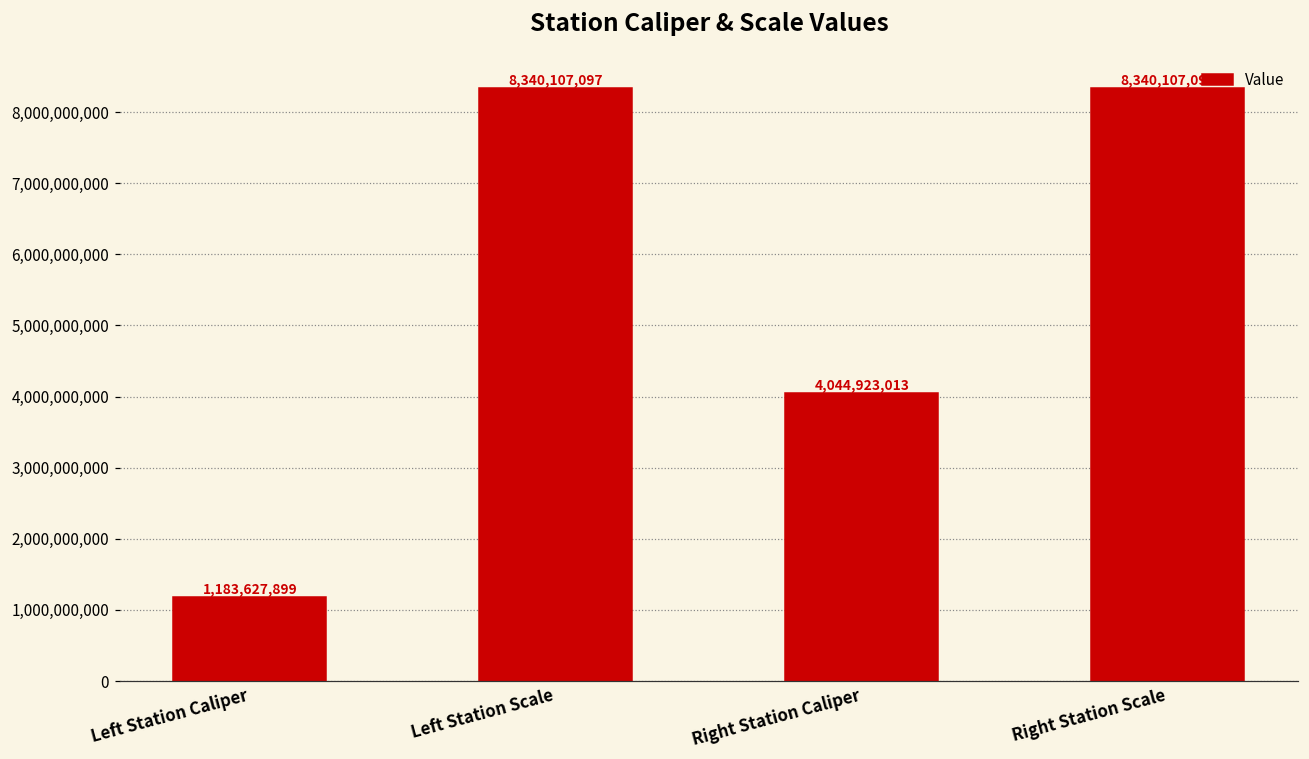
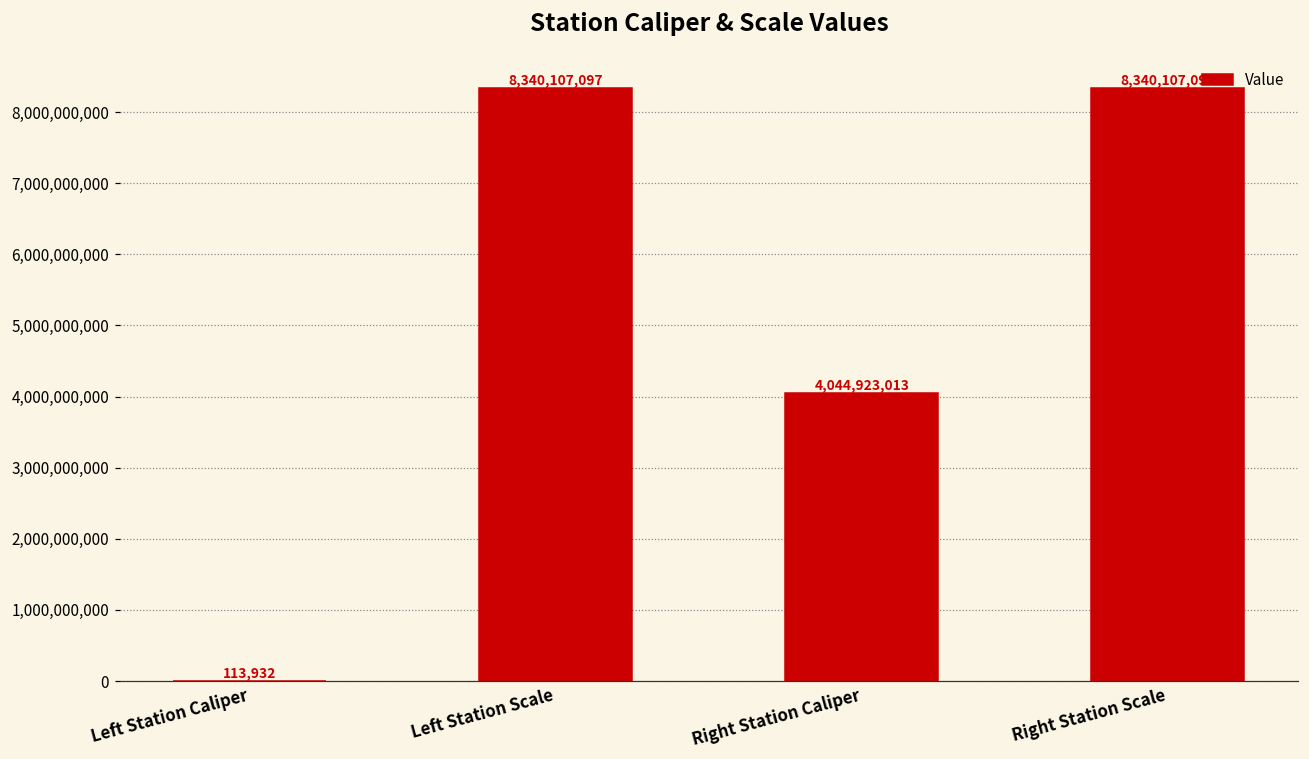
  {
-   "Left Station Caliper": "1,183,627,899",
+   "Left Station Caliper": "113,932",
    "Left Station Scale": "8,340,107,097",
    "Right Station Caliper": "4,044,923,013",
    "Right Station Scale": "8,340,107,091"
  }
